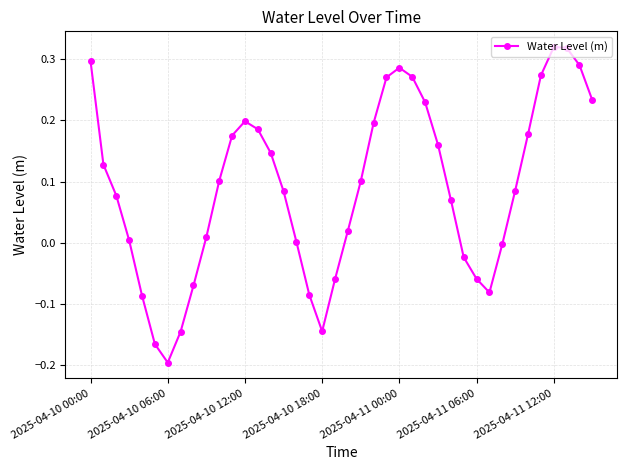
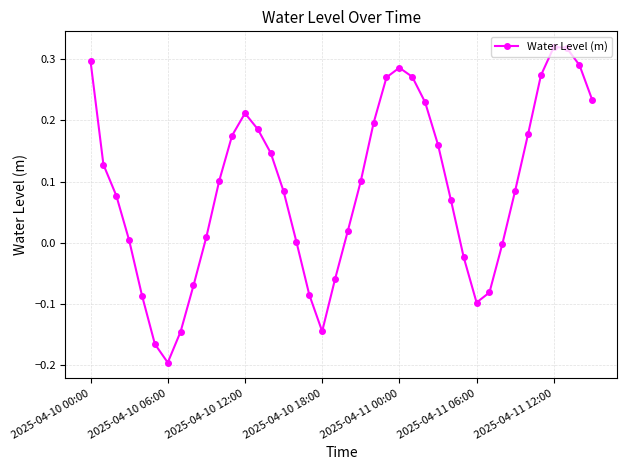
  {
    "2025-04-10 00:00": 0.30,
    "2025-04-10 06:00": -0.20,
-   "2025-04-10 12:00": 0.20,
+   "2025-04-10 12:00": 0.21,
    "2025-04-10 18:00": -0.15,
    "2025-04-11 00:00": 0.29,
-   "2025-04-11 06:00": -0.06
+   "2025-04-11 06:00": -0.10
  }
